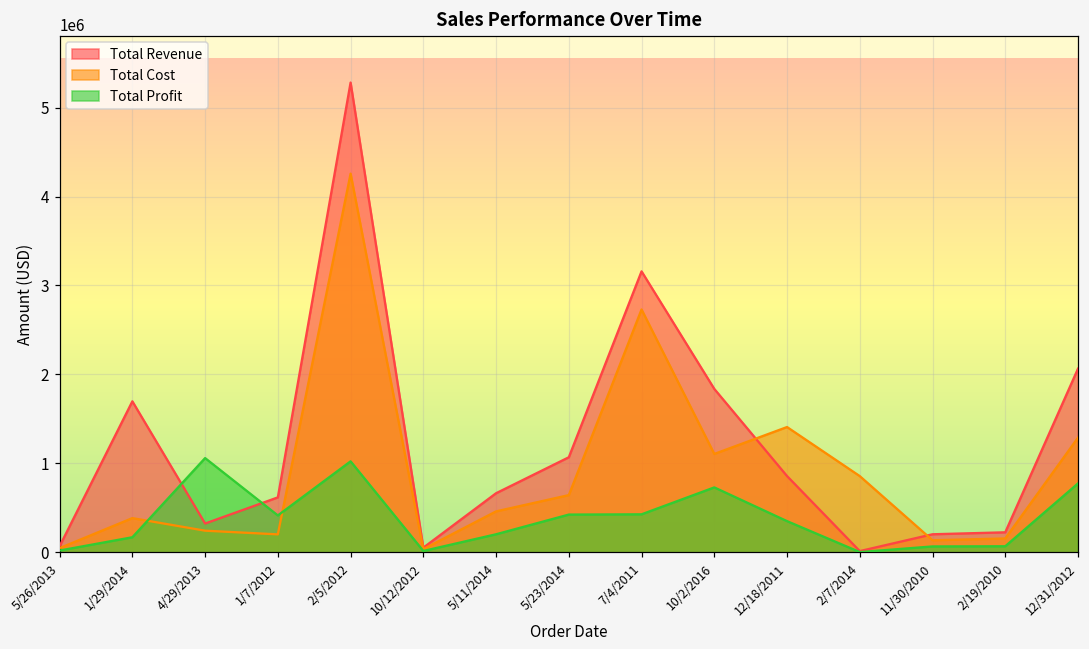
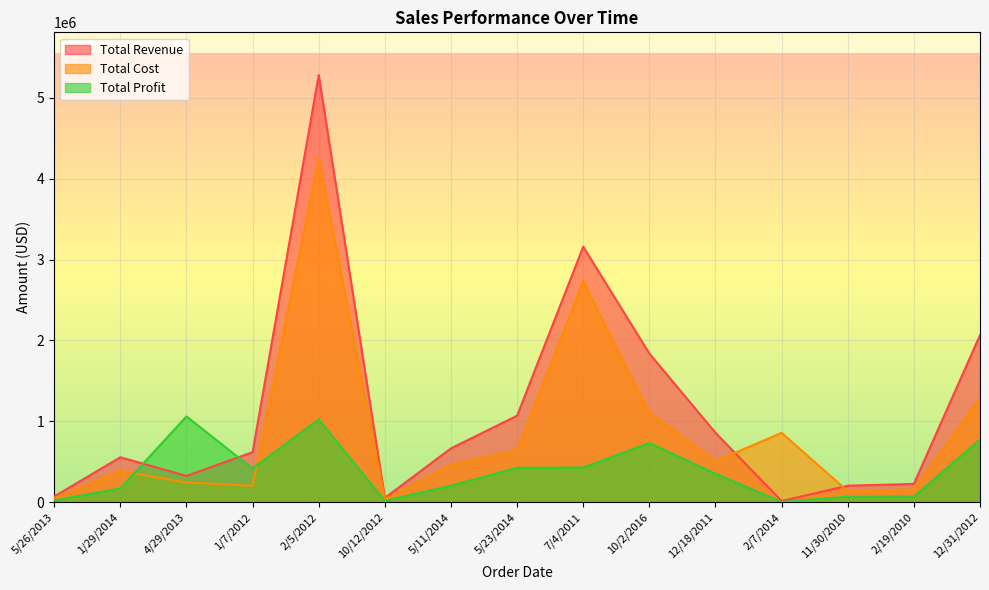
  {
    "Total Revenue": {
-     "1/29/2014": 1700000,
+     "1/29/2014": 600000,
      "4/29/2013": 300000,
      "1/7/2012": 600000,
      "2/5/2012": 5300000,
      "5/11/2014": 700000,
      "5/23/2014": 1100000,
      "7/4/2011": 3200000,
      "10/2/2016": 1800000,
      "12/18/2011": 900000,
      "11/30/2010": 200000,
      "2/19/2010": 200000,
      "12/31/2012": 2100000
    },
    "Total Cost": {
      "1/29/2014": 400000,
      "4/29/2013": 200000,
      "1/7/2012": 200000,
      "2/5/2012": 4300000,
      "5/11/2014": 500000,
      "5/23/2014": 600000,
      "7/4/2011": 2700000,
      "10/2/2016": 1100000,
-     "12/18/2011": 1400000,
+     "12/18/2011": 500000,
      "2/7/2014": 900000,
      "11/30/2010": 100000,
      "2/19/2010": 200000,
      "12/31/2012": 1300000
    },
    "Total Profit": {
      "1/29/2014": 200000,
      "4/29/2013": 1100000,
      "1/7/2012": 400000,
      "2/5/2012": 1000000,
      "5/11/2014": 200000,
      "5/23/2014": 400000,
      "7/4/2011": 400000,
      "10/2/2016": 700000,
      "12/18/2011": 400000,
      "11/30/2010": 100000,
      "2/19/2010": 100000,
      "12/31/2012": 800000
    }
  }
